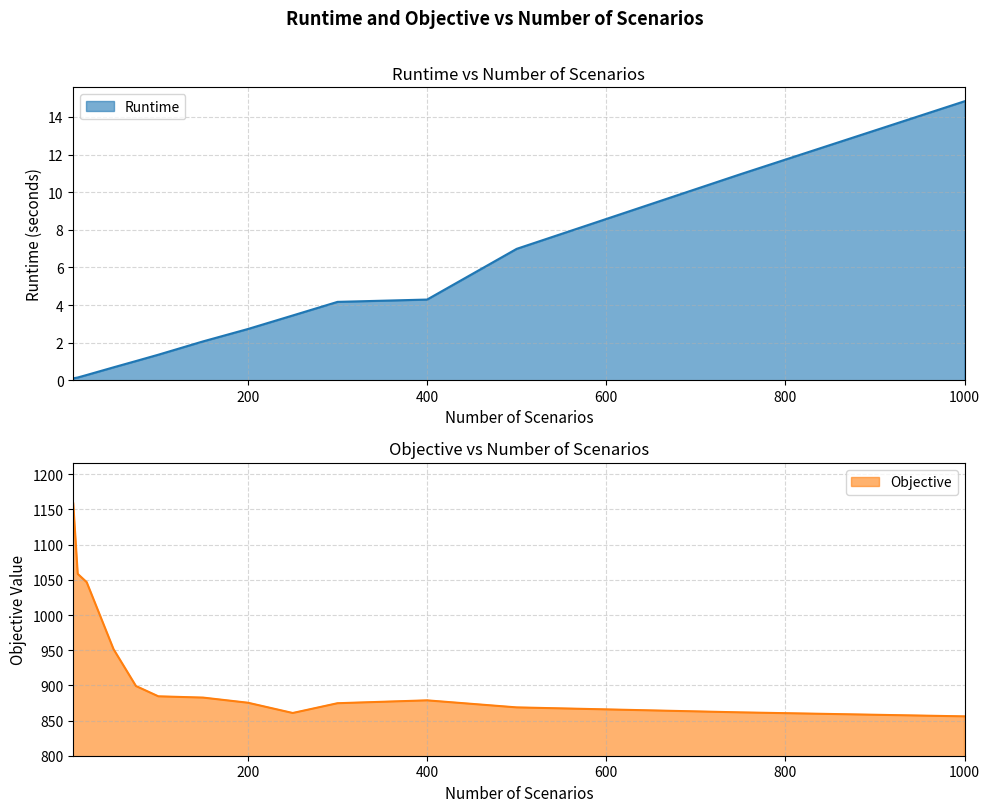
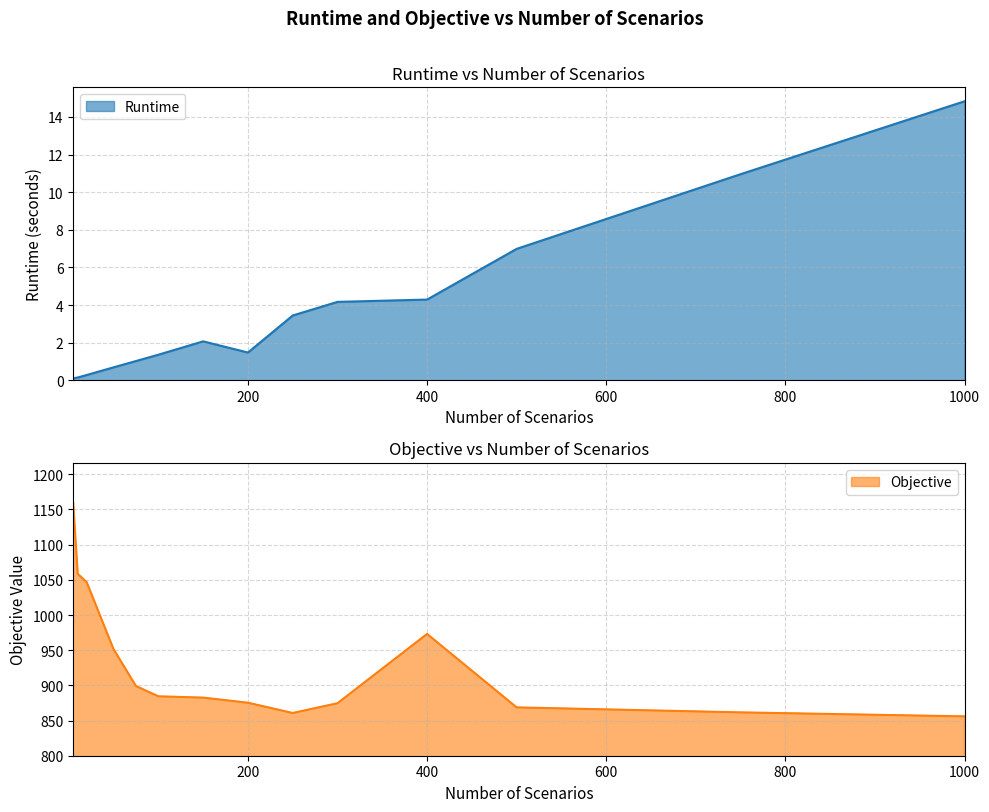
  {
    "Runtime vs Number of Scenarios": {
-     "200": 2.7,
+     "200": 1.5,
      "400": 4.3,
      "1000": 14.8
    },
    "Objective vs Number of Scenarios": {
      "200": 880,
-     "400": 880,
+     "400": 970,
      "1000": 860
    }
  }
